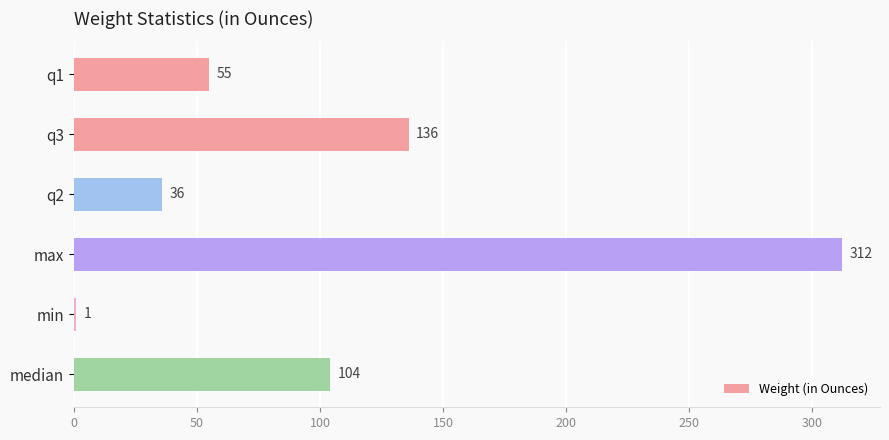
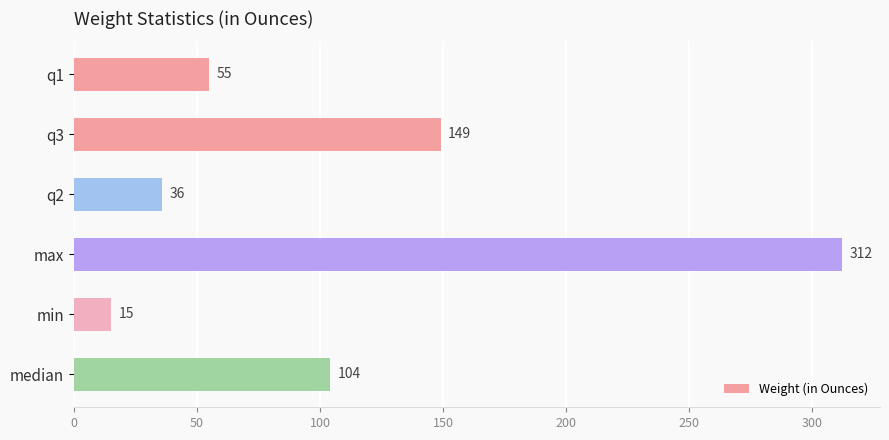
  {
    "q1": 55,
-   "q3": 136,
+   "q3": 149,
    "q2": 36,
    "max": 312,
-   "min": 1,
+   "min": 15,
    "median": 104
  }
